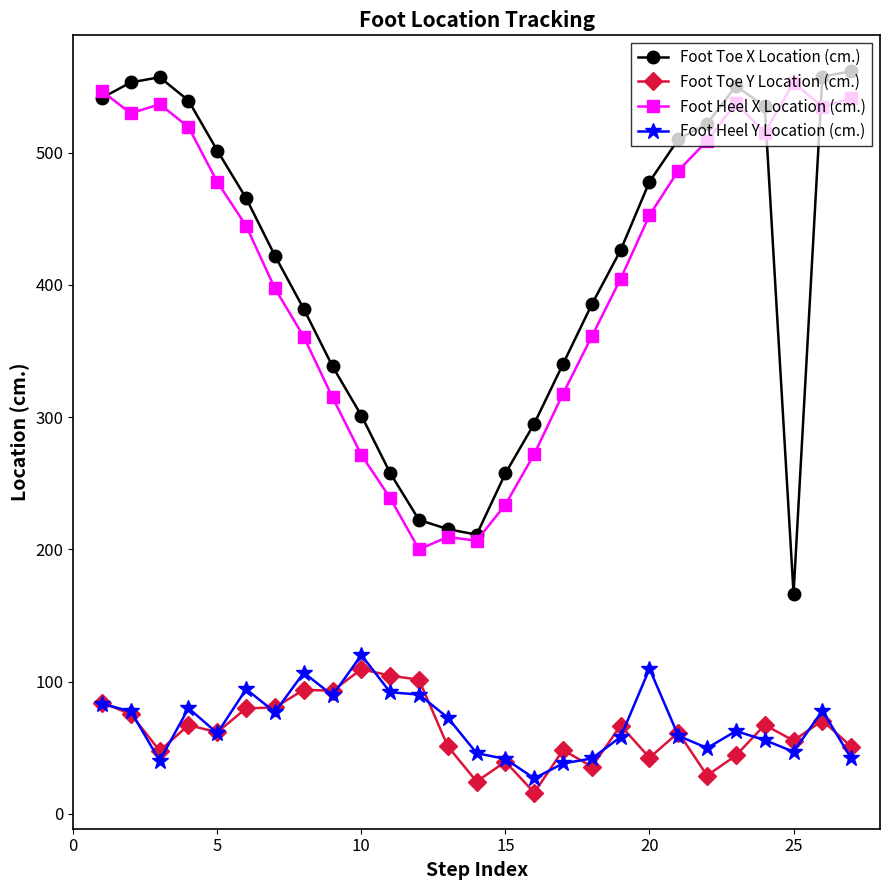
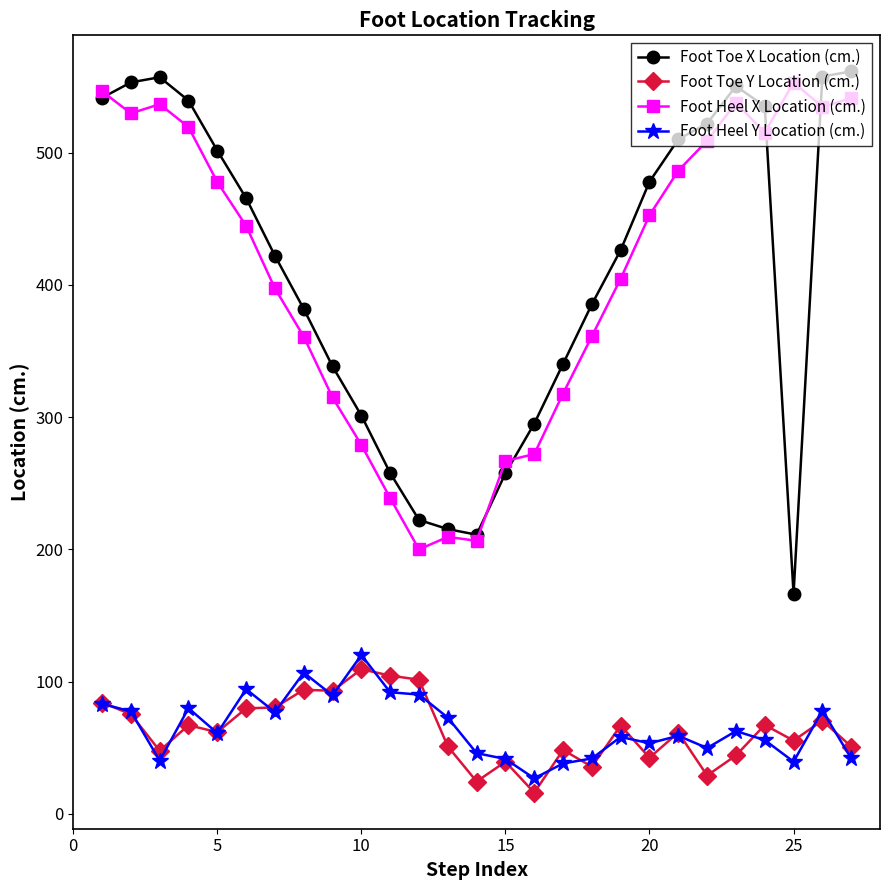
  {
    "Foot Toe X Location (cm.)": {
      "5": 502,
      "10": 301,
      "15": 257,
      "20": 478,
      "25": 166
    },
    "Foot Toe Y Location (cm.)": {
      "10": 109,
      "15": 39,
      "20": 42,
      "25": 55
    },
    "Foot Heel X Location (cm.)": {
      "5": 478,
-     "10": 271,
-     "15": 234,
+     "10": 279,
+     "15": 267,
      "20": 453
    },
    "Foot Heel Y Location (cm.)": {
      "10": 120,
      "15": 41,
-     "20": 110,
-     "25": 47
+     "20": 53,
+     "25": 39
    }
  }
